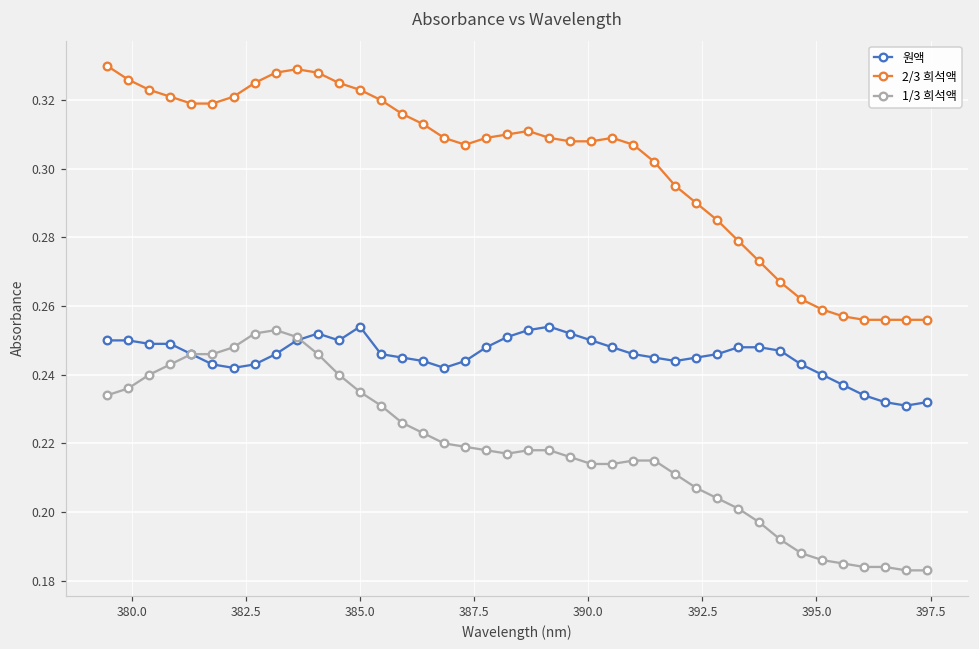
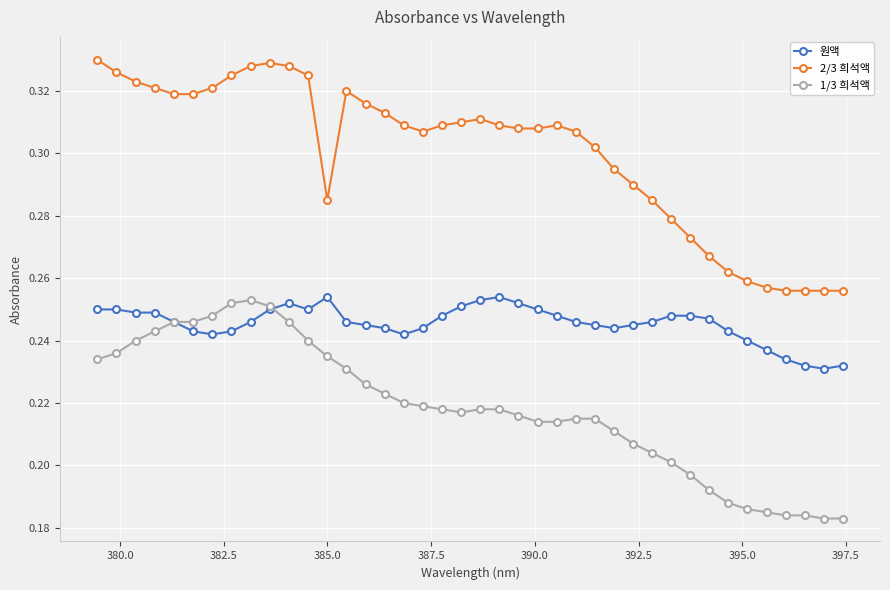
  {
    "원액": {
      "385.0": 0.254
    },
    "2/3 희석액": {
-     "385.0": 0.323
+     "385.0": 0.285
    },
    "1/3 희석액": {
      "385.0": 0.235
    }
  }
